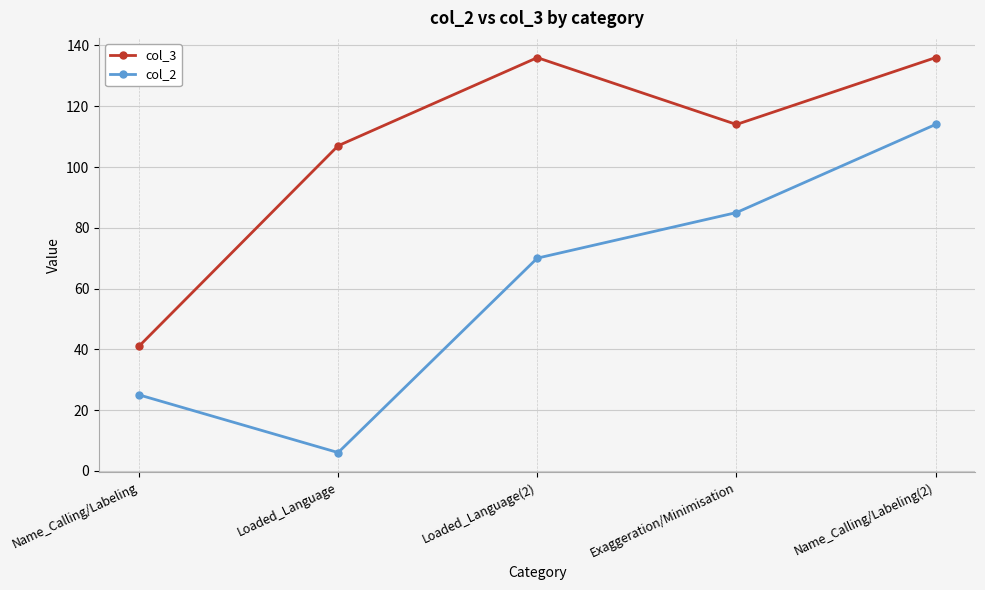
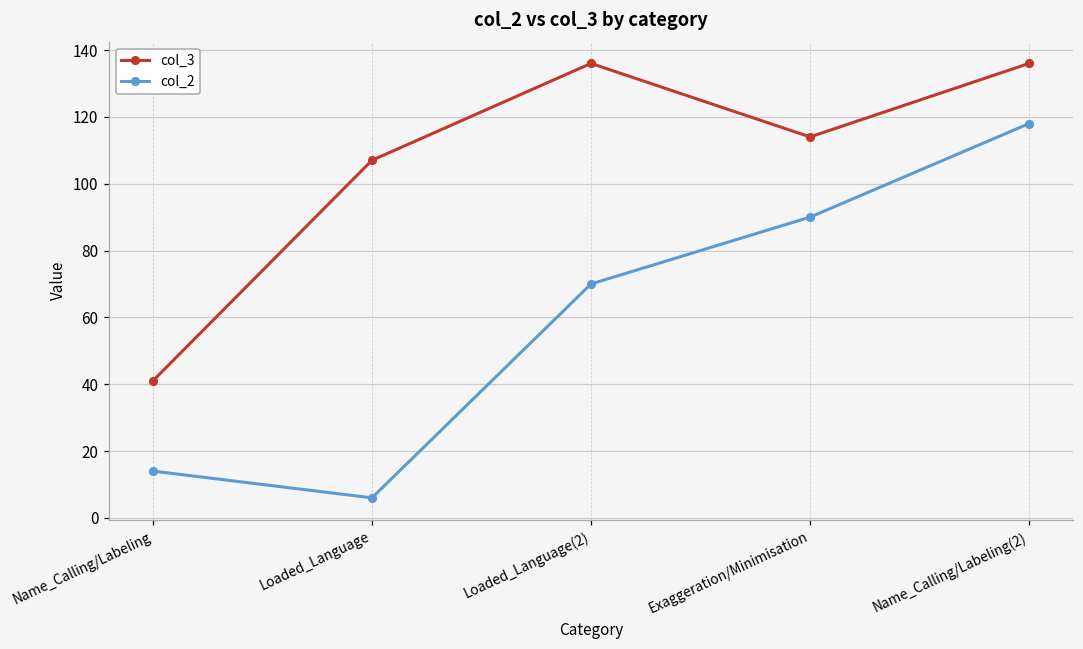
  {
    "col_3": {
      "Name_Calling/Labeling": 41,
      "Loaded_Language": 107,
      "Loaded_Language(2)": 136,
      "Exaggeration/Minimisation": 114,
      "Name_Calling/Labeling(2)": 136
    },
    "col_2": {
-     "Name_Calling/Labeling": 25,
+     "Name_Calling/Labeling": 14,
      "Loaded_Language": 6,
      "Loaded_Language(2)": 70,
-     "Exaggeration/Minimisation": 85,
-     "Name_Calling/Labeling(2)": 114
+     "Exaggeration/Minimisation": 90,
+     "Name_Calling/Labeling(2)": 118
    }
  }
